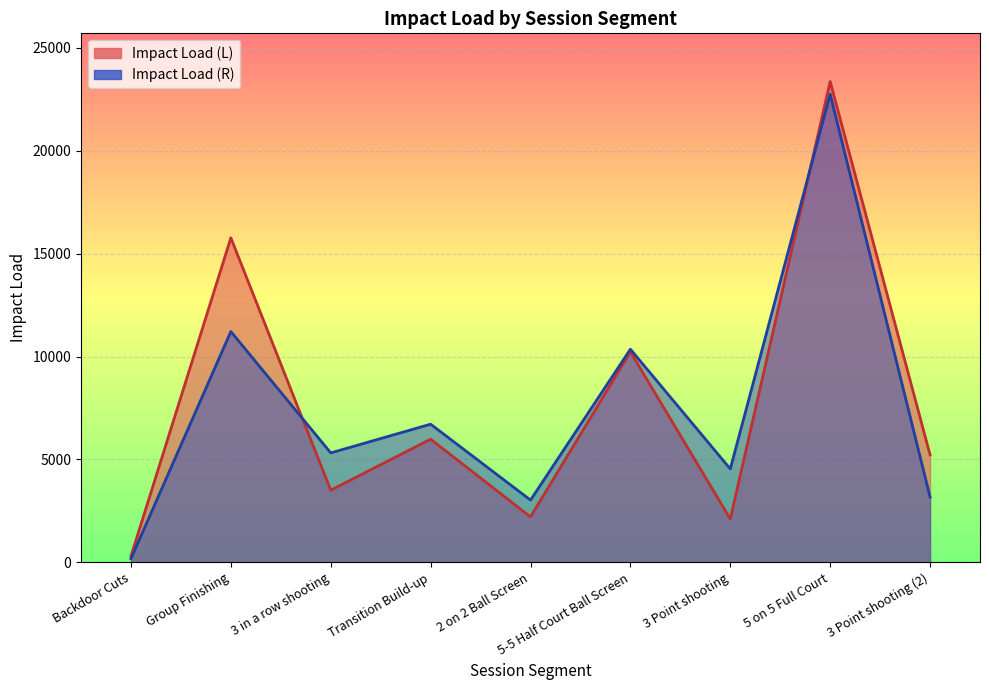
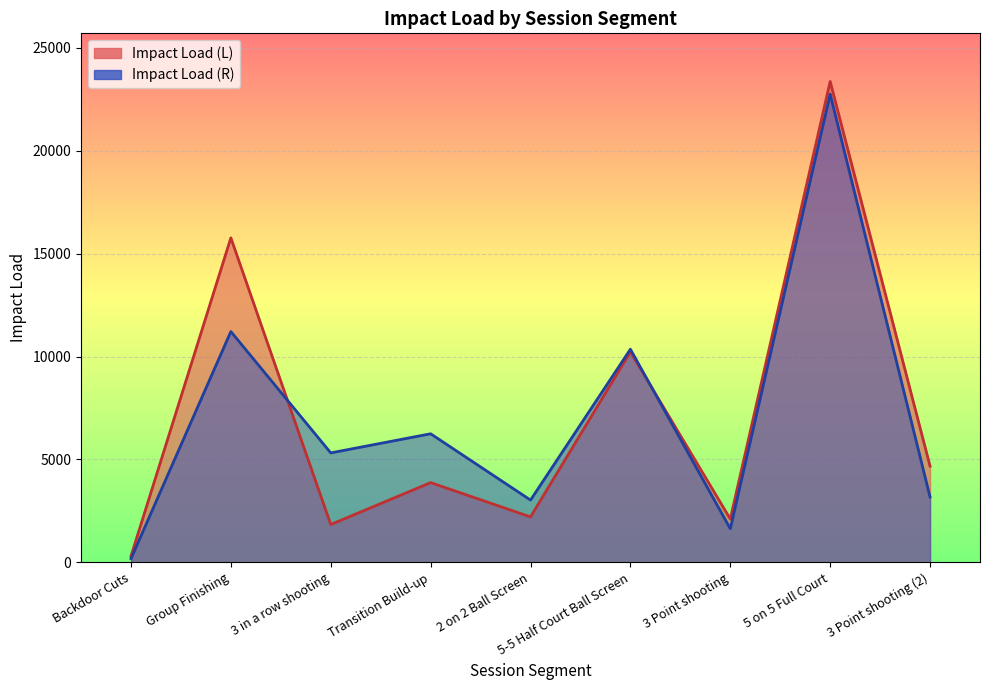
  {
    "Impact Load (L)": {
      "Group Finishing": 15800,
-     "3 in a row shooting": 3500,
-     "Transition Build-up": 6000,
+     "3 in a row shooting": 1800,
+     "Transition Build-up": 3900,
      "2 on 2 Ball Screen": 2200,
      "5-5 Half Court Ball Screen": 10200,
      "3 Point shooting": 2100,
      "5 on 5 Full Court": 23400,
-     "3 Point shooting (2)": 5200
+     "3 Point shooting (2)": 4700
    },
    "Impact Load (R)": {
      "Group Finishing": 11200,
      "3 in a row shooting": 5300,
-     "Transition Build-up": 6700,
+     "Transition Build-up": 6200,
      "2 on 2 Ball Screen": 3000,
      "5-5 Half Court Ball Screen": 10400,
-     "3 Point shooting": 4500,
+     "3 Point shooting": 1600,
      "5 on 5 Full Court": 22700,
      "3 Point shooting (2)": 3200
    }
  }
